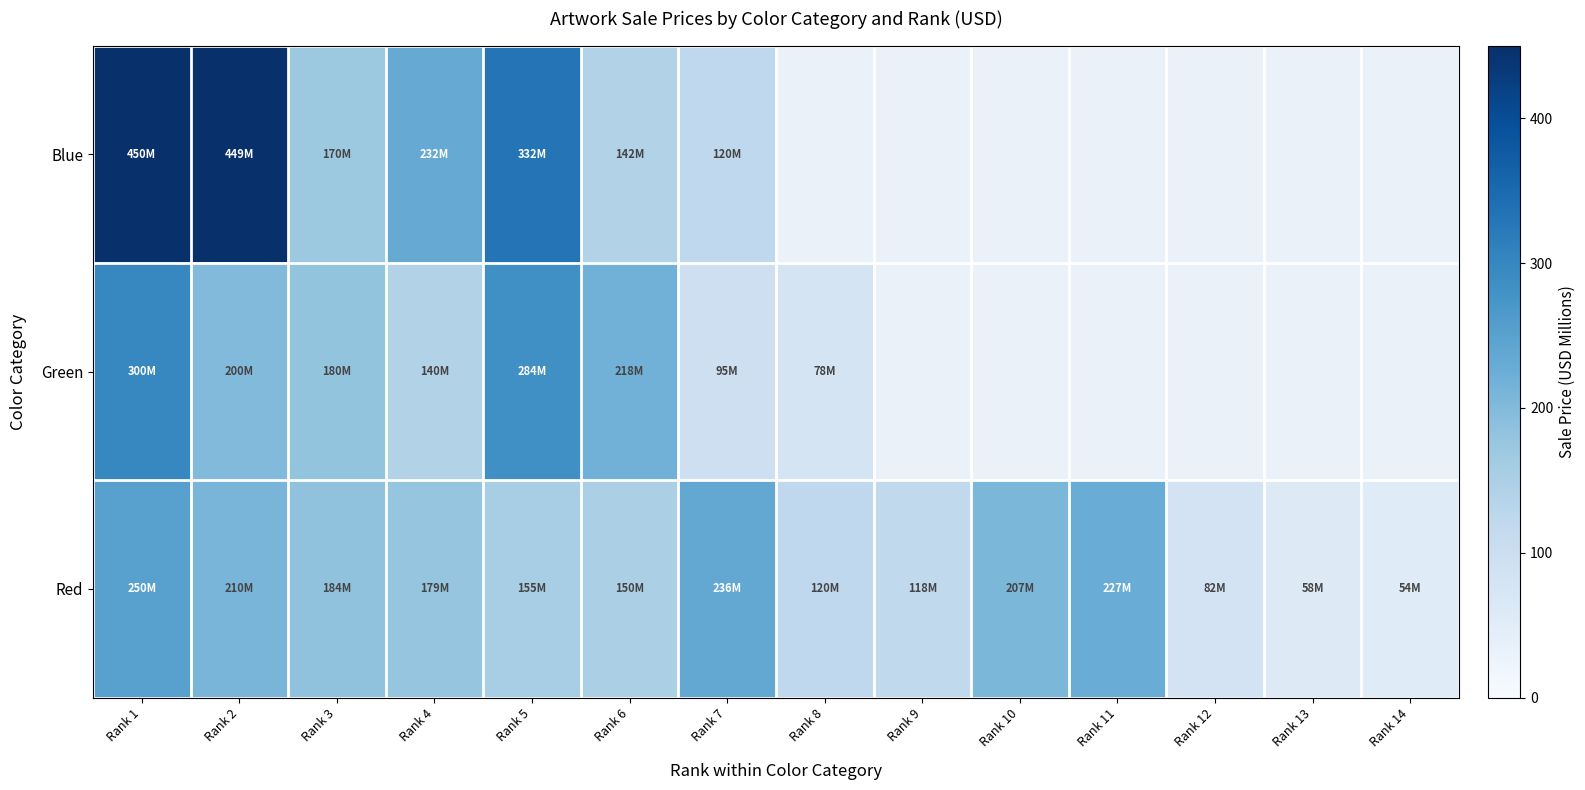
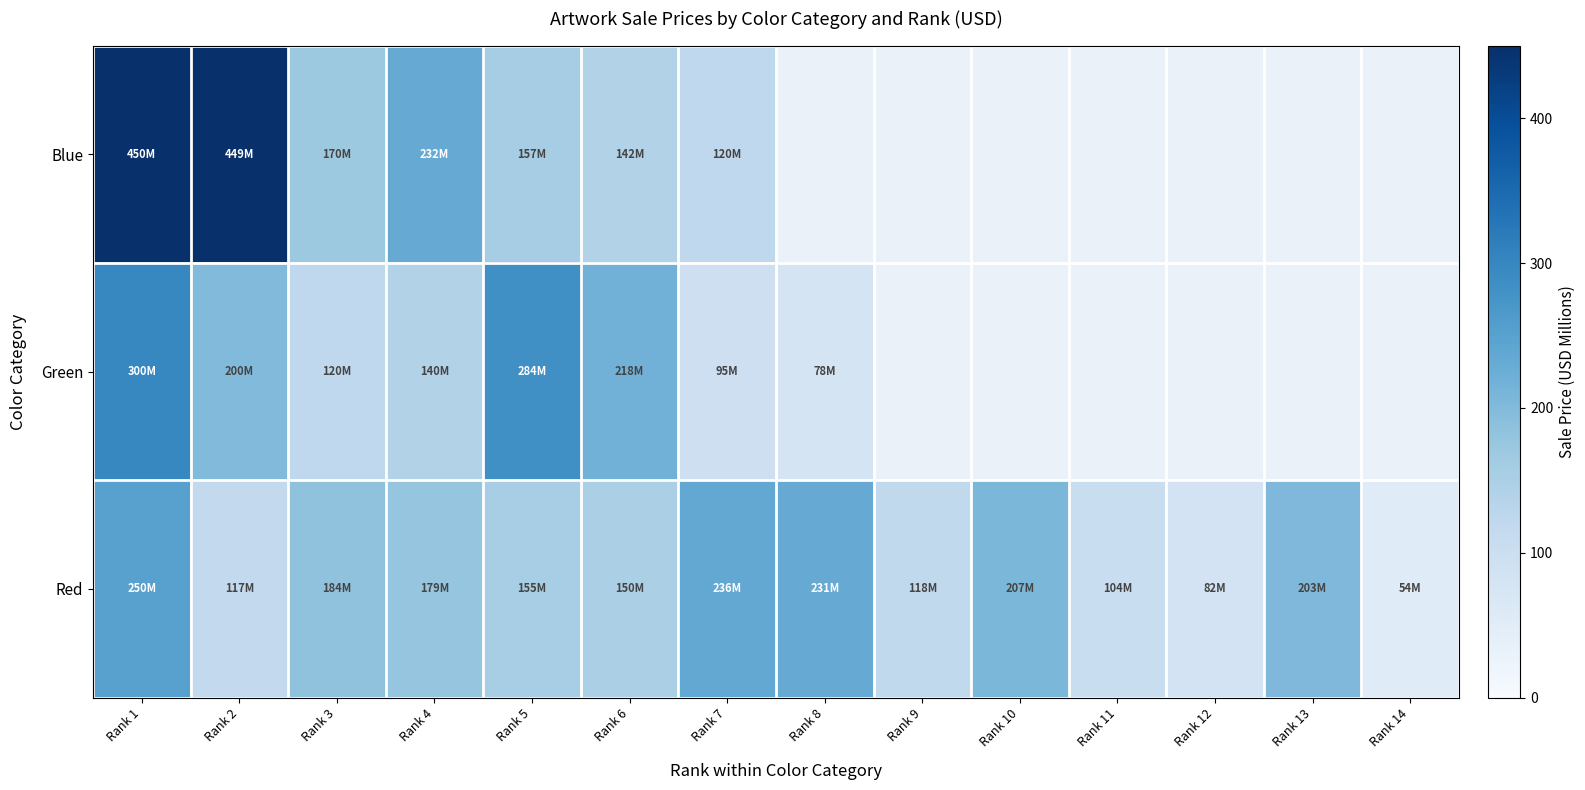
  {
    "Blue": {
      "Rank 1": "450M",
      "Rank 2": "449M",
      "Rank 3": "170M",
      "Rank 4": "232M",
-     "Rank 5": "332M",
+     "Rank 5": "157M",
      "Rank 6": "142M",
      "Rank 7": "120M"
    },
    "Green": {
      "Rank 1": "300M",
      "Rank 2": "200M",
-     "Rank 3": "180M",
+     "Rank 3": "120M",
      "Rank 4": "140M",
      "Rank 5": "284M",
      "Rank 6": "218M",
      "Rank 7": "95M",
      "Rank 8": "78M"
    },
    "Red": {
      "Rank 1": "250M",
-     "Rank 2": "210M",
+     "Rank 2": "117M",
      "Rank 3": "184M",
      "Rank 4": "179M",
      "Rank 5": "155M",
      "Rank 6": "150M",
      "Rank 7": "236M",
-     "Rank 8": "120M",
+     "Rank 8": "231M",
      "Rank 9": "118M",
      "Rank 10": "207M",
-     "Rank 11": "227M",
+     "Rank 11": "104M",
      "Rank 12": "82M",
-     "Rank 13": "58M",
+     "Rank 13": "203M",
      "Rank 14": "54M"
    }
  }
